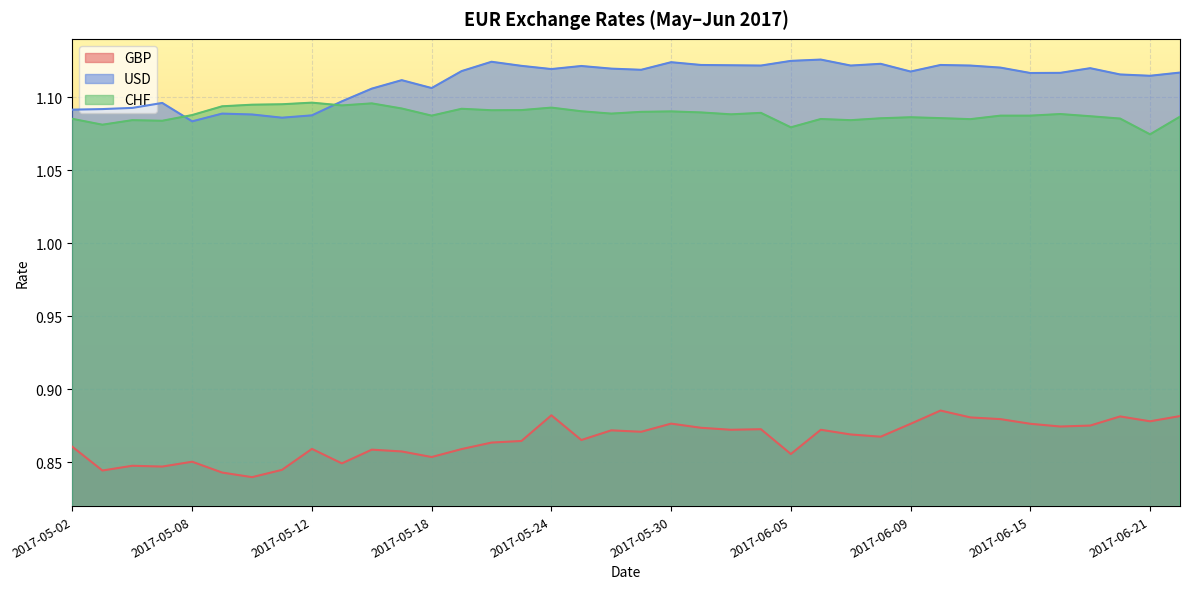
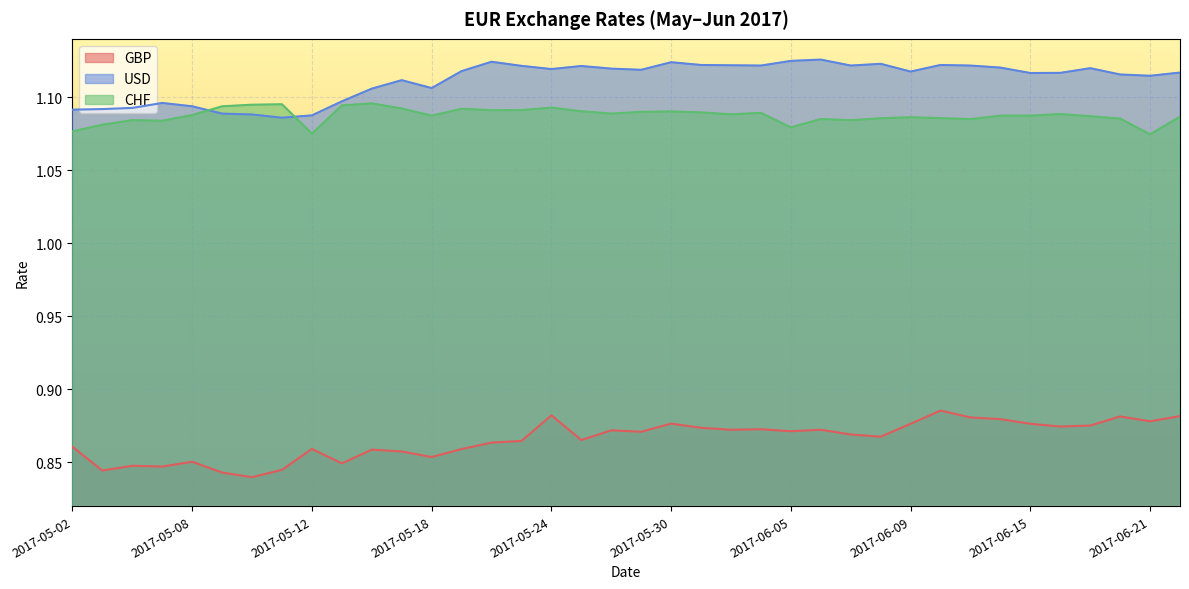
  {
    "GBP": {
      "2017-05-02": 0.861,
      "2017-05-08": 0.850,
      "2017-05-12": 0.859,
      "2017-05-18": 0.854,
      "2017-05-24": 0.882,
      "2017-05-30": 0.877,
-     "2017-06-05": 0.856,
+     "2017-06-05": 0.871,
      "2017-06-09": 0.876,
      "2017-06-15": 0.876,
      "2017-06-21": 0.878
    },
    "USD": {
      "2017-05-02": 1.092,
-     "2017-05-08": 1.084,
+     "2017-05-08": 1.094,
      "2017-05-12": 1.088,
      "2017-05-18": 1.106,
      "2017-05-24": 1.119,
      "2017-05-30": 1.124,
      "2017-06-05": 1.125,
      "2017-06-09": 1.118,
      "2017-06-15": 1.117,
      "2017-06-21": 1.115
    },
    "CHF": {
-     "2017-05-02": 1.085,
+     "2017-05-02": 1.077,
      "2017-05-08": 1.088,
-     "2017-05-12": 1.096,
+     "2017-05-12": 1.075,
      "2017-05-18": 1.087,
      "2017-05-24": 1.093,
      "2017-05-30": 1.090,
      "2017-06-05": 1.079,
      "2017-06-09": 1.086,
      "2017-06-15": 1.087,
      "2017-06-21": 1.075
    }
  }
